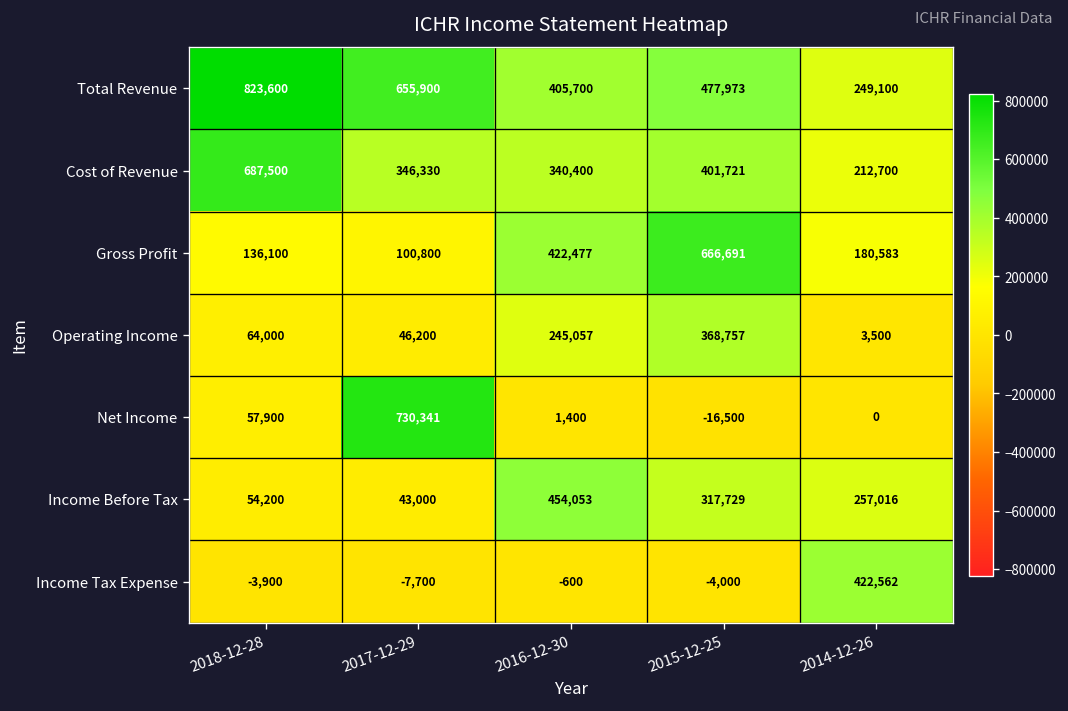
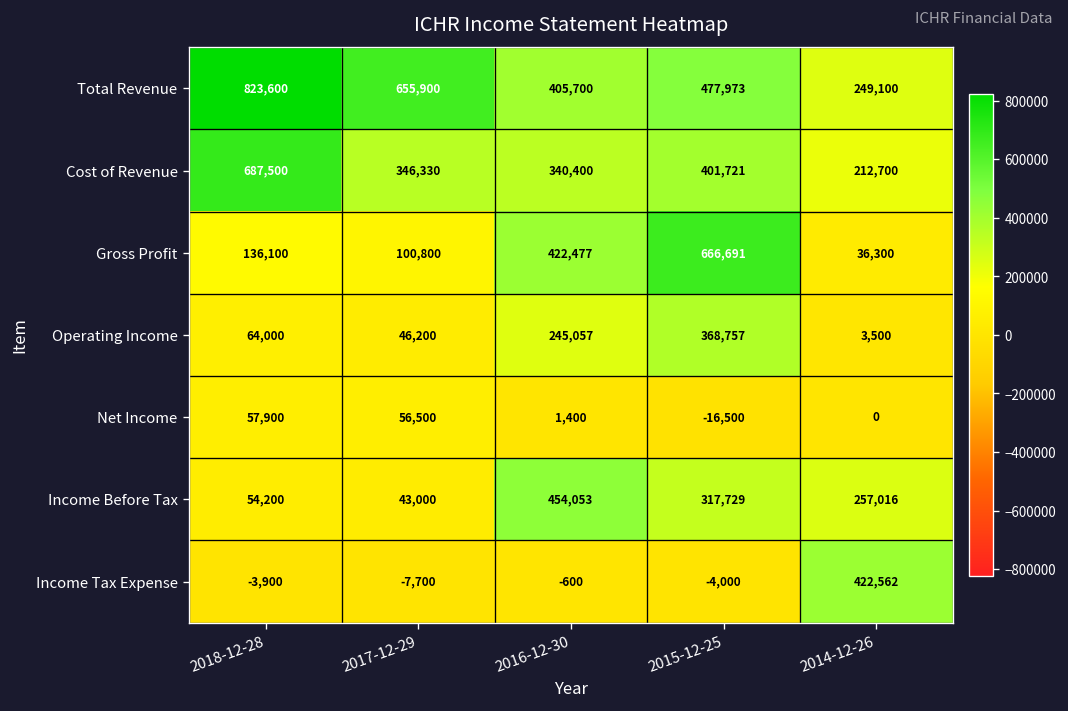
  {
    "Total Revenue": {
      "2018-12-28": "823,600",
      "2017-12-29": "655,900",
      "2016-12-30": "405,700",
      "2015-12-25": "477,973",
      "2014-12-26": "249,100"
    },
    "Cost of Revenue": {
      "2018-12-28": "687,500",
      "2017-12-29": "346,330",
      "2016-12-30": "340,400",
      "2015-12-25": "401,721",
      "2014-12-26": "212,700"
    },
    "Gross Profit": {
      "2018-12-28": "136,100",
      "2017-12-29": "100,800",
      "2016-12-30": "422,477",
      "2015-12-25": "666,691",
-     "2014-12-26": "180,583"
+     "2014-12-26": "36,300"
    },
    "Operating Income": {
      "2018-12-28": "64,000",
      "2017-12-29": "46,200",
      "2016-12-30": "245,057",
      "2015-12-25": "368,757",
      "2014-12-26": "3,500"
    },
    "Net Income": {
      "2018-12-28": "57,900",
-     "2017-12-29": "730,341",
+     "2017-12-29": "56,500",
      "2016-12-30": "1,400",
      "2015-12-25": "-16,500",
      "2014-12-26": "0"
    },
    "Income Before Tax": {
      "2018-12-28": "54,200",
      "2017-12-29": "43,000",
      "2016-12-30": "454,053",
      "2015-12-25": "317,729",
      "2014-12-26": "257,016"
    },
    "Income Tax Expense": {
      "2018-12-28": "-3,900",
      "2017-12-29": "-7,700",
      "2016-12-30": "-600",
      "2015-12-25": "-4,000",
      "2014-12-26": "422,562"
    }
  }
